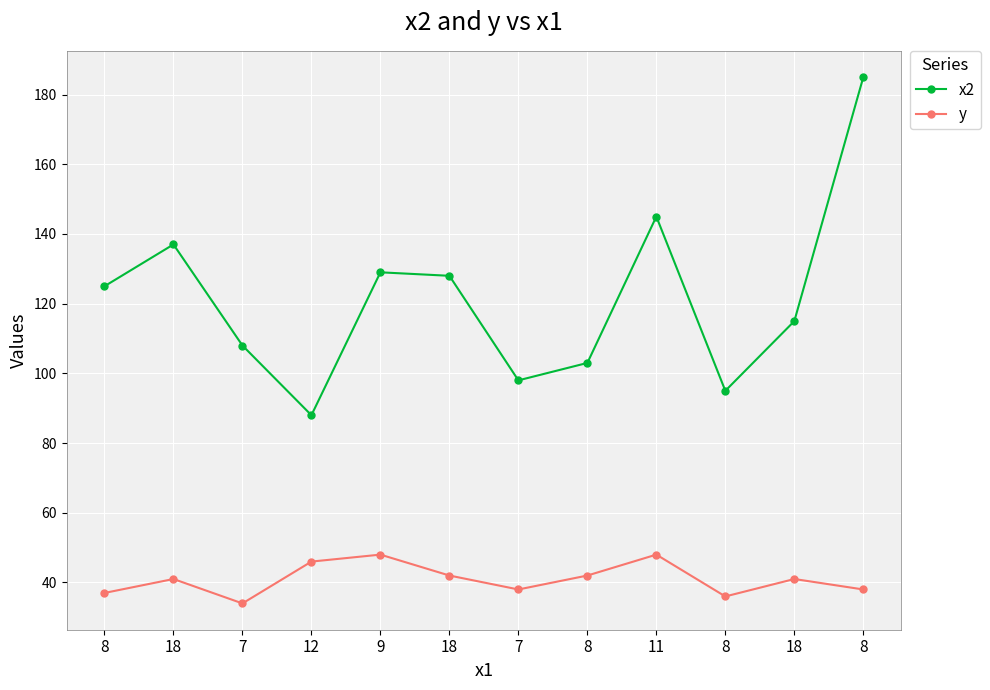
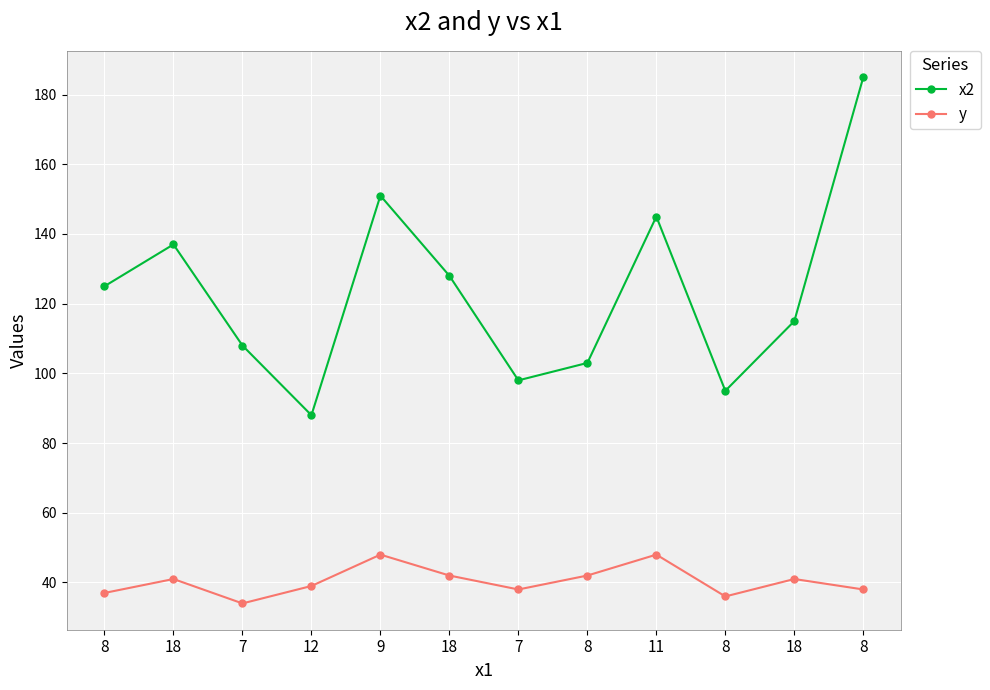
  {
    "x2": {
      "12": 88,
-     "9": 129,
+     "9": 151,
      "11": 145
    },
    "y": {
-     "12": 46,
+     "12": 39,
      "9": 48,
      "11": 48
    }
  }
